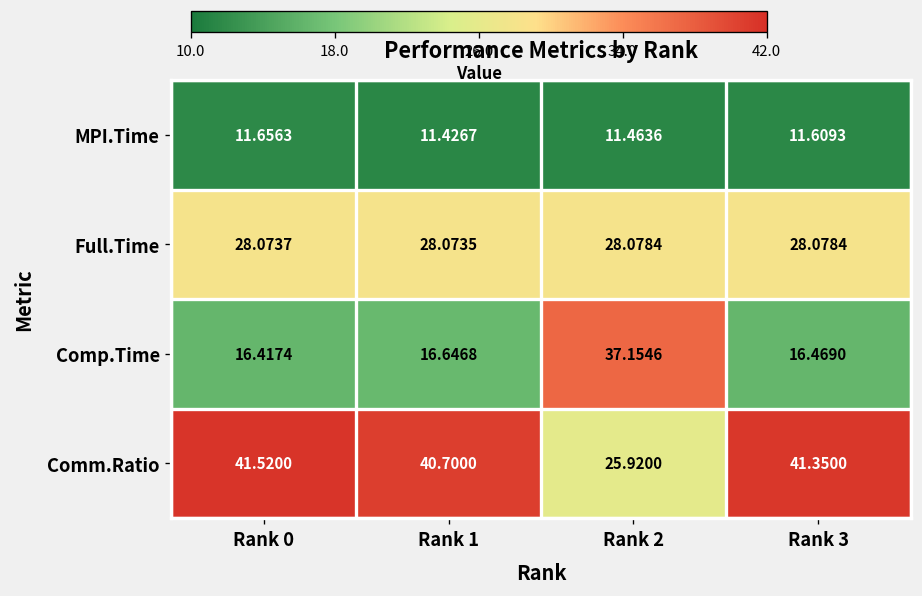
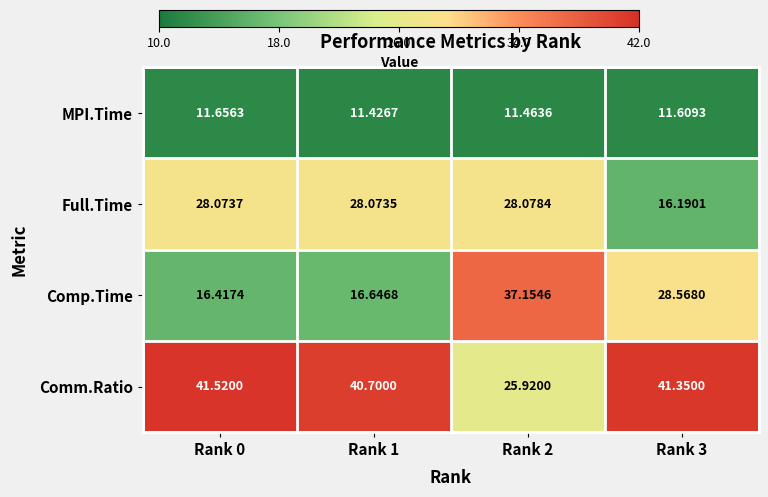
  {
    "MPI.Time": {
      "Rank 0": 11.6563,
      "Rank 1": 11.4267,
      "Rank 2": 11.4636,
      "Rank 3": 11.6093
    },
    "Full.Time": {
      "Rank 0": 28.0737,
      "Rank 1": 28.0735,
      "Rank 2": 28.0784,
-     "Rank 3": 28.0784
+     "Rank 3": 16.1901
    },
    "Comp.Time": {
      "Rank 0": 16.4174,
      "Rank 1": 16.6468,
      "Rank 2": 37.1546,
-     "Rank 3": 16.4690
+     "Rank 3": 28.5680
    },
    "Comm.Ratio": {
      "Rank 0": 41.5200,
      "Rank 1": 40.7000,
      "Rank 2": 25.9200,
      "Rank 3": 41.3500
    }
  }
